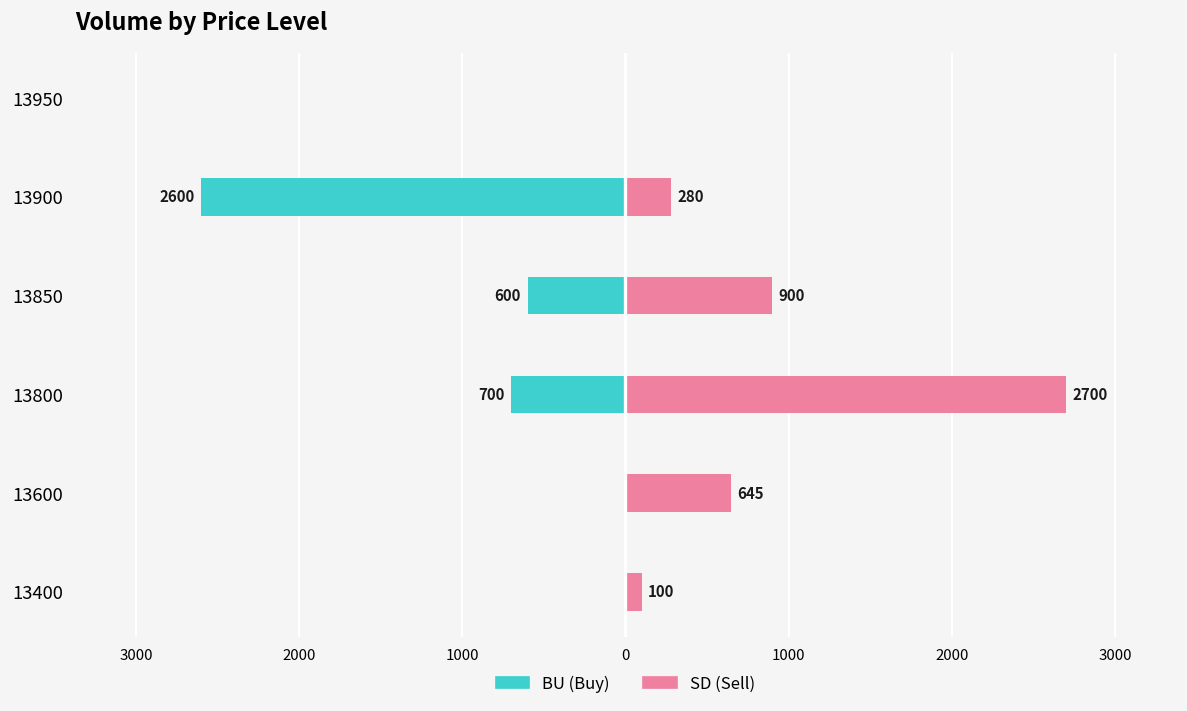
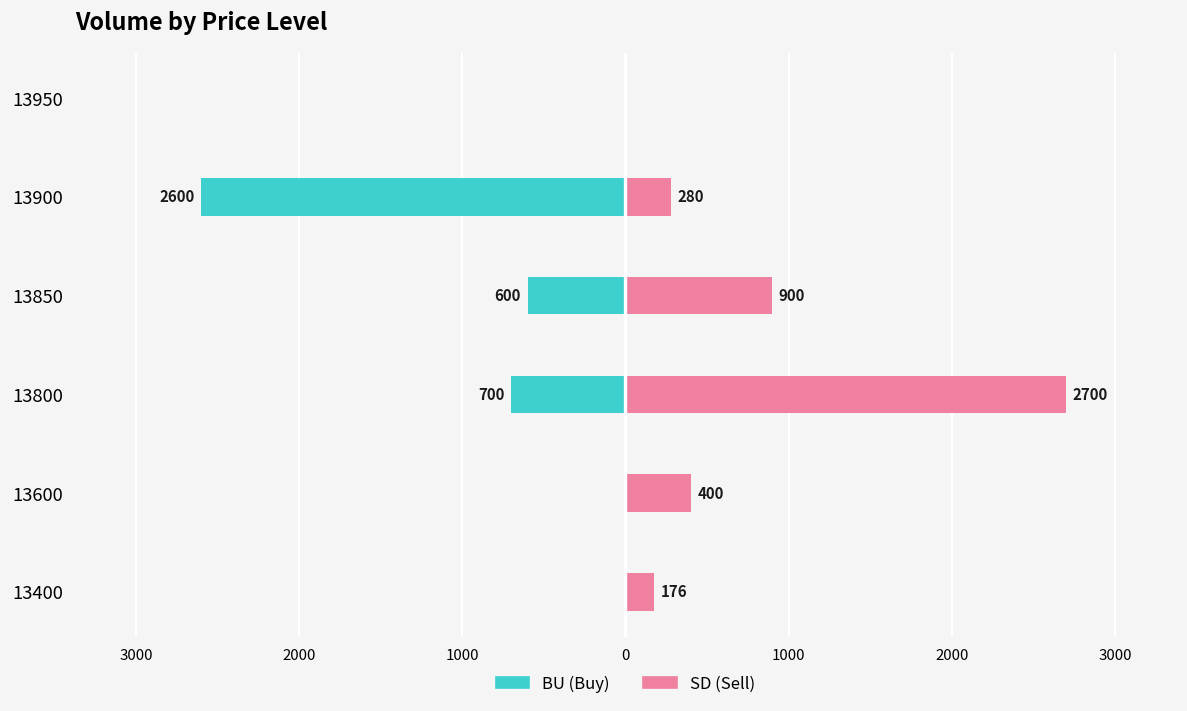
  {
    "SD (Sell)": {
      "13900": 280,
      "13850": 900,
      "13800": 2700,
-     "13600": 645,
-     "13400": 100
+     "13600": 400,
+     "13400": 176
    }
  }
